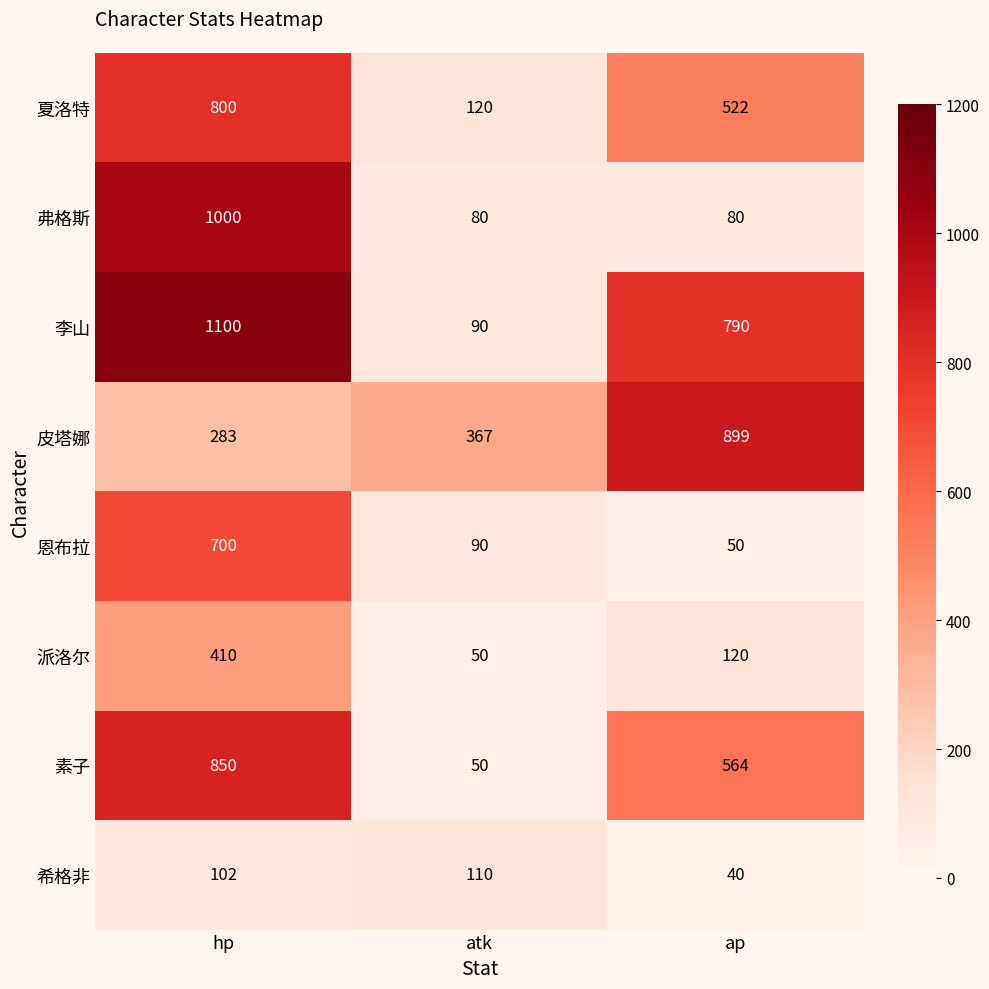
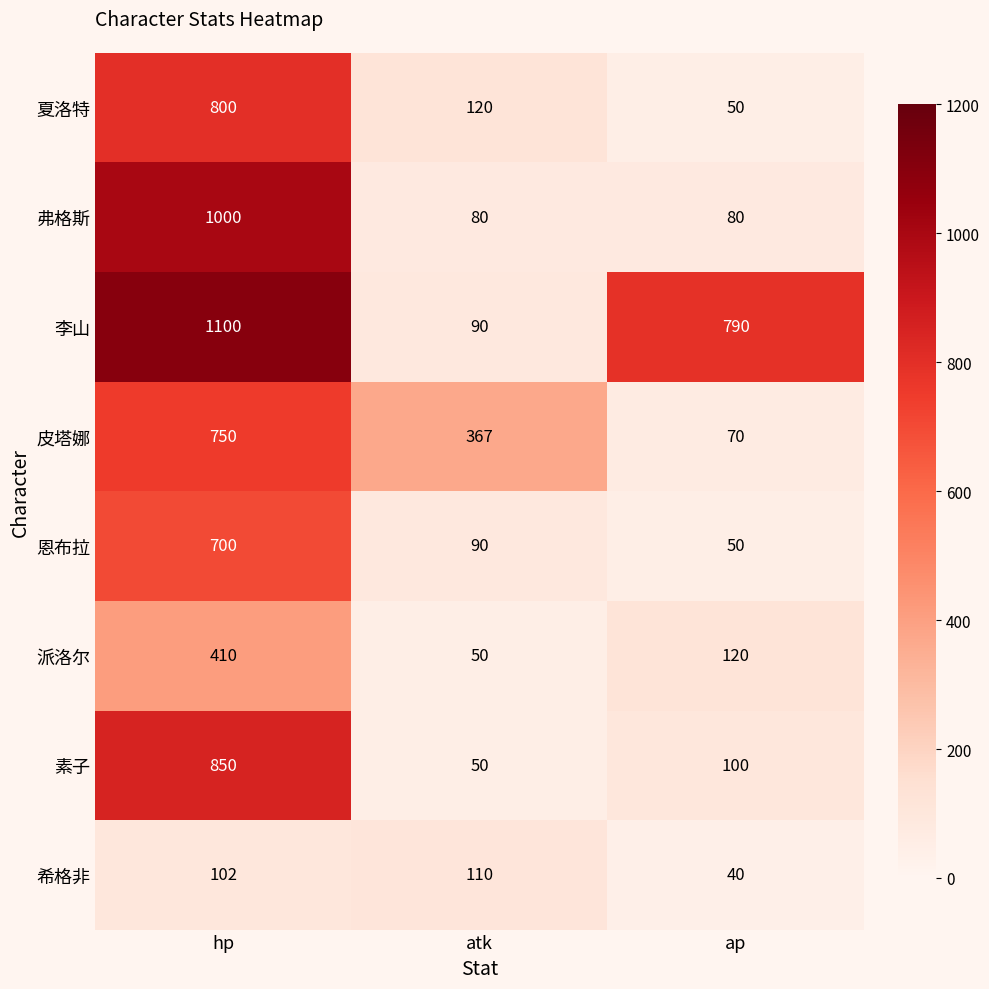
  {
    "夏洛特": {
      "hp": 800,
      "atk": 120,
-     "ap": 522
+     "ap": 50
    },
    "弗格斯": {
      "hp": 1000,
      "atk": 80,
      "ap": 80
    },
    "李山": {
      "hp": 1100,
      "atk": 90,
      "ap": 790
    },
    "皮塔娜": {
-     "hp": 283,
+     "hp": 750,
      "atk": 367,
-     "ap": 899
+     "ap": 70
    },
    "恩布拉": {
      "hp": 700,
      "atk": 90,
      "ap": 50
    },
    "派洛尔": {
      "hp": 410,
      "atk": 50,
      "ap": 120
    },
    "素子": {
      "hp": 850,
      "atk": 50,
-     "ap": 564
+     "ap": 100
    },
    "希格非": {
      "hp": 102,
      "atk": 110,
      "ap": 40
    }
  }
